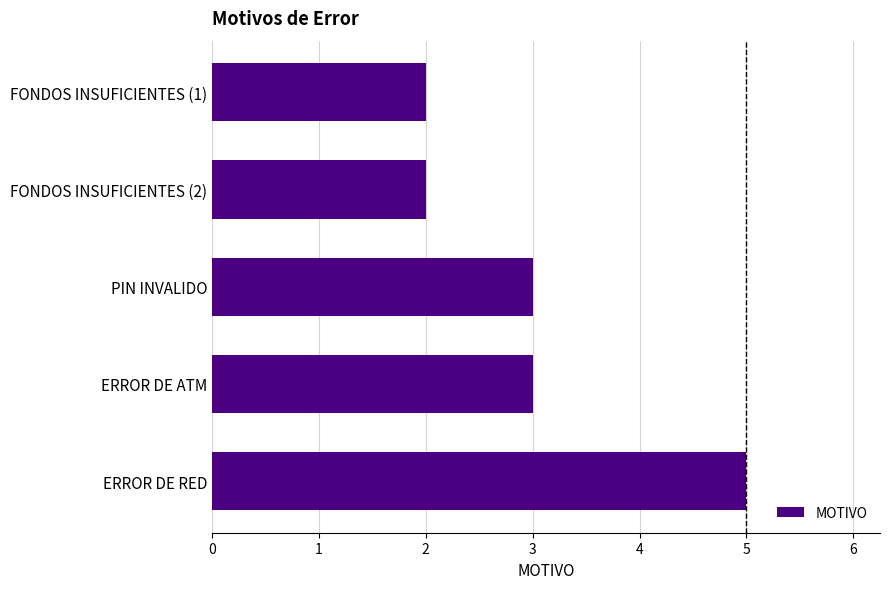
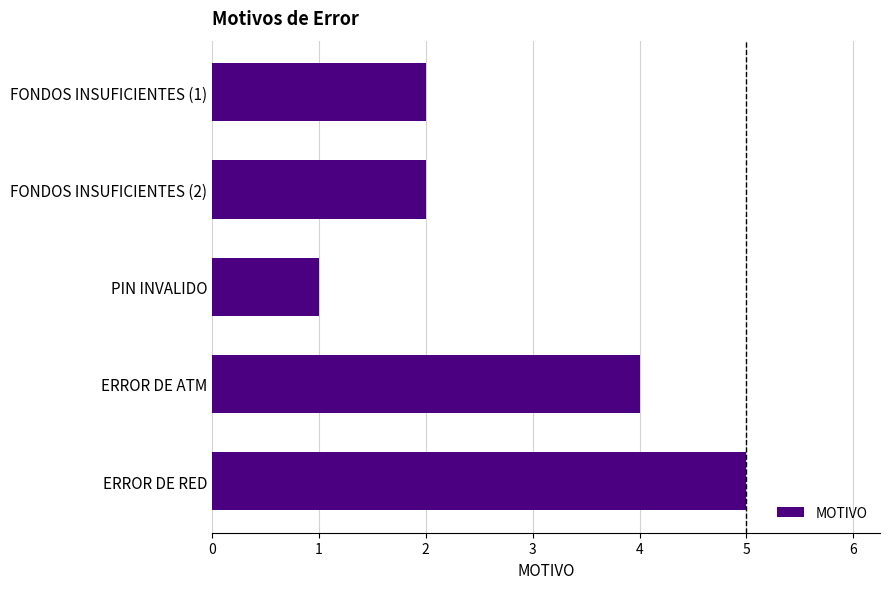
  {
    "FONDOS INSUFICIENTES (1)": 2,
    "FONDOS INSUFICIENTES (2)": 2,
-   "PIN INVALIDO": 3,
-   "ERROR DE ATM": 3,
+   "PIN INVALIDO": 1,
+   "ERROR DE ATM": 4,
    "ERROR DE RED": 5
  }
